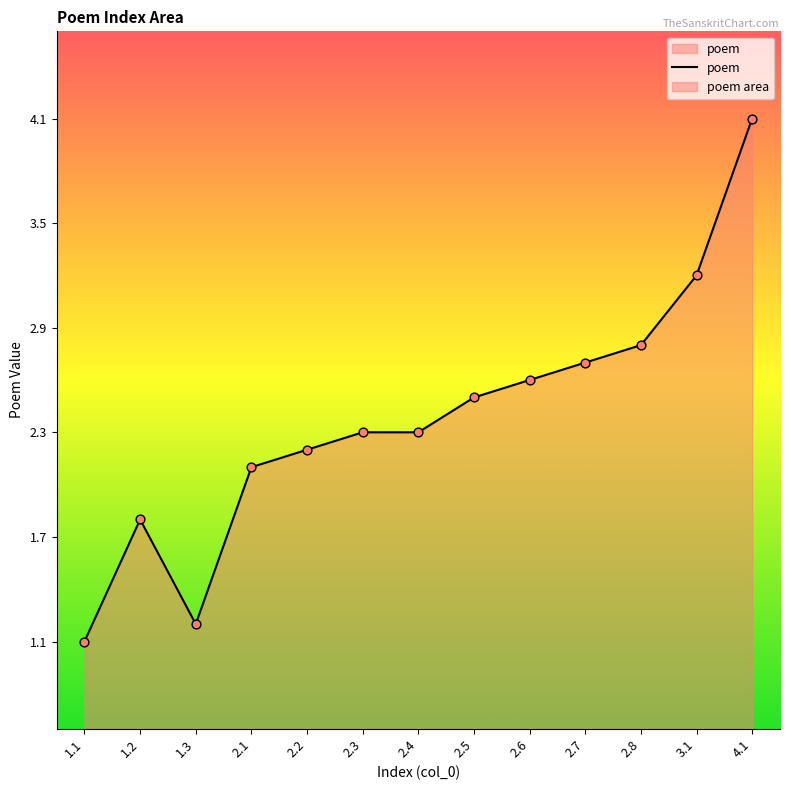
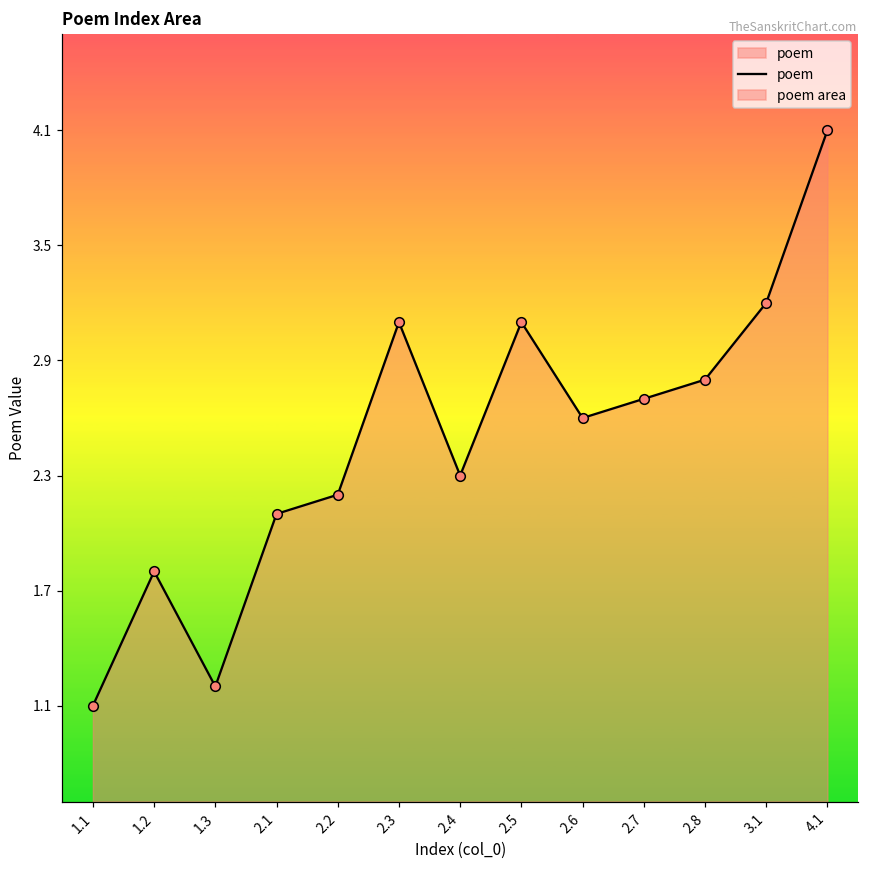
  {
    "1.1": 1.1,
    "1.2": 1.8,
    "1.3": 1.2,
    "2.1": 2.1,
    "2.2": 2.2,
-   "2.3": 2.3,
+   "2.3": 3.1,
    "2.4": 2.3,
-   "2.5": 2.5,
+   "2.5": 3.1,
    "2.6": 2.6,
    "2.7": 2.7,
    "2.8": 2.8,
    "3.1": 3.2,
    "4.1": 4.1
  }
